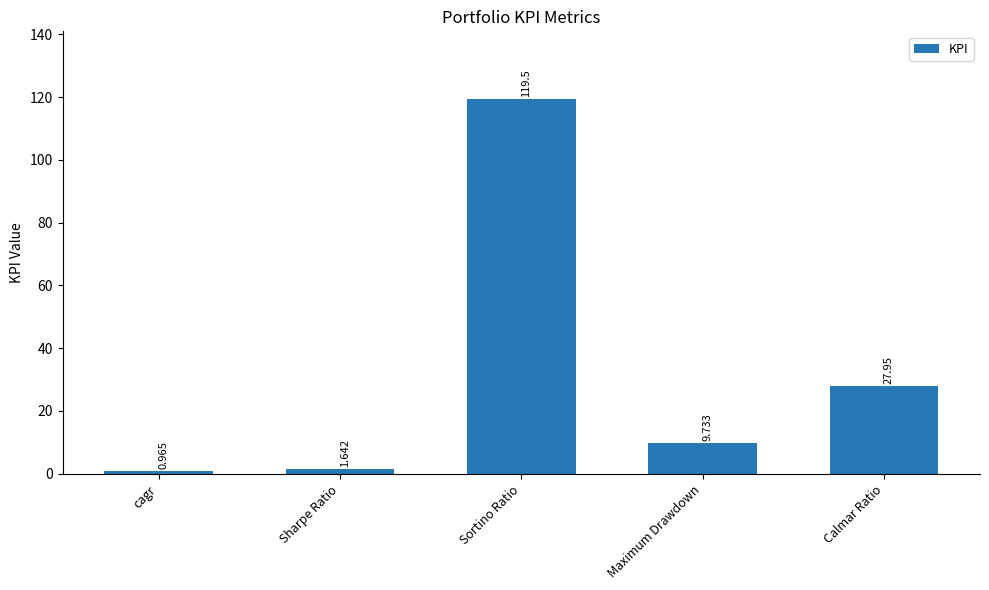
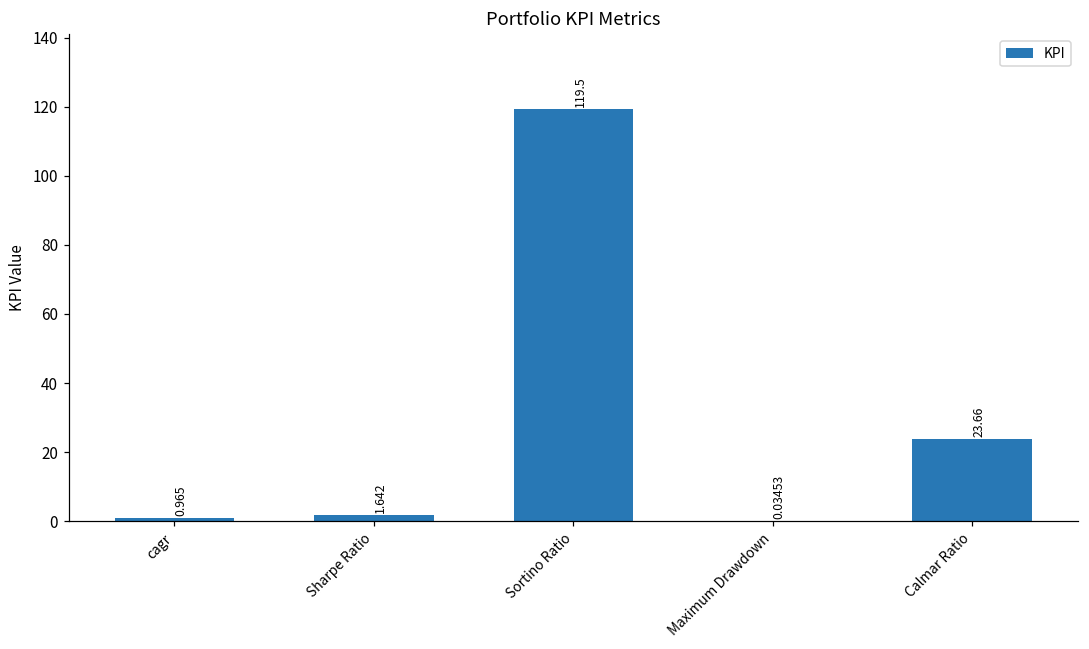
  {
    "cagr": 0.965,
    "Sharpe Ratio": 1.642,
    "Sortino Ratio": 119.5,
-   "Maximum Drawdown": 9.733,
-   "Calmar Ratio": 27.95
+   "Maximum Drawdown": 0.03453,
+   "Calmar Ratio": 23.66
  }
